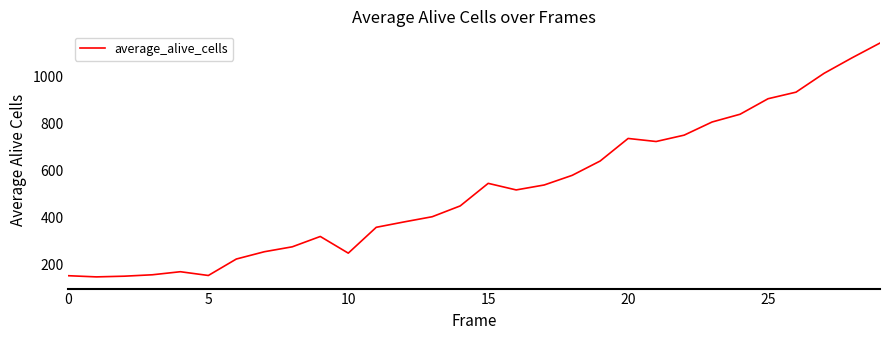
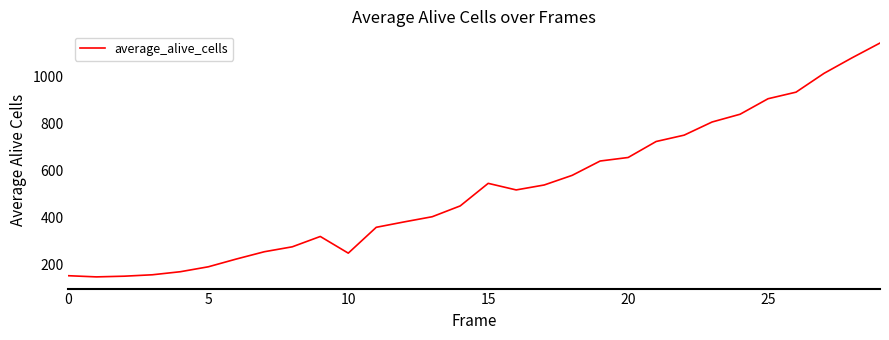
  {
    "0": 150,
-   "5": 160,
+   "5": 190,
    "10": 250,
    "15": 550,
-   "20": 740,
+   "20": 660,
    "25": 910
  }
